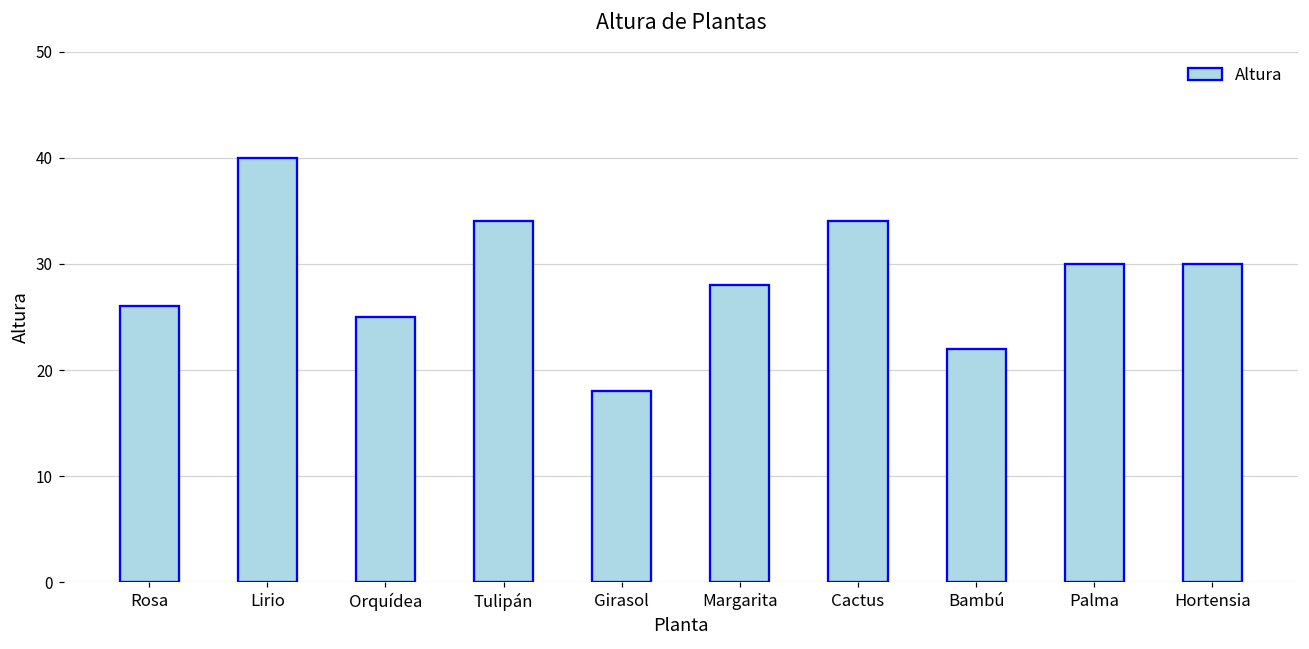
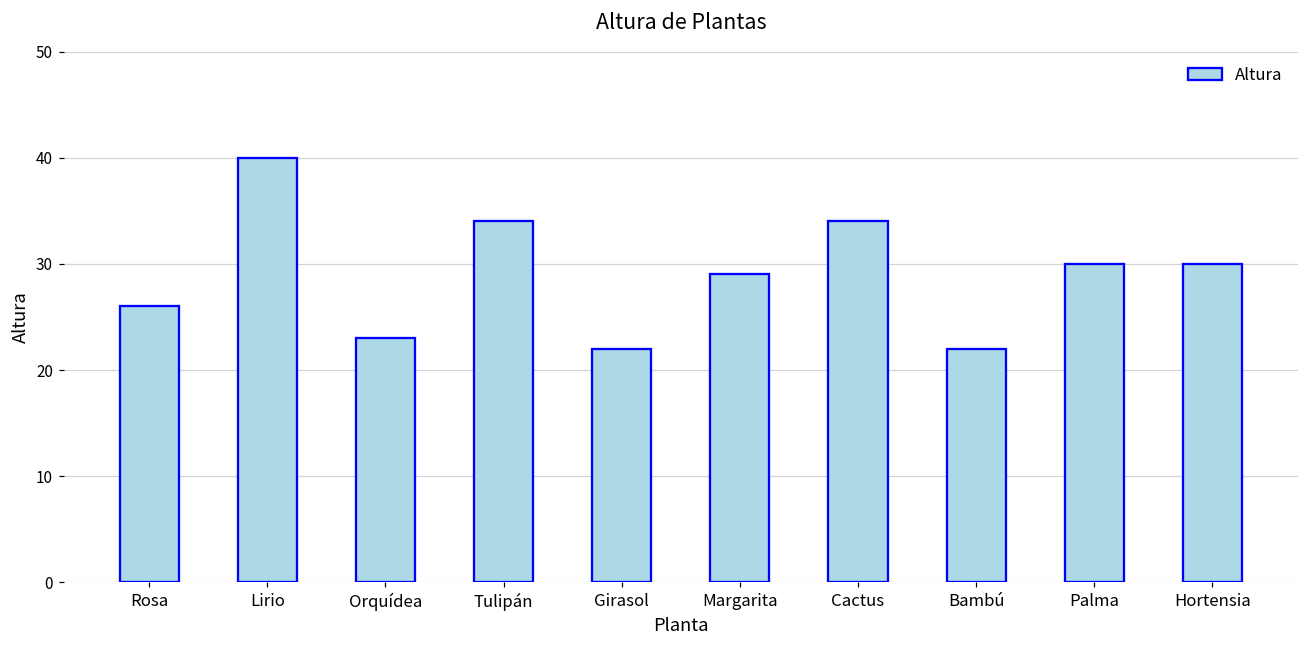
  {
    "Rosa": 26,
    "Lirio": 40,
-   "Orquídea": 25,
+   "Orquídea": 23,
    "Tulipán": 34,
-   "Girasol": 18,
-   "Margarita": 28,
+   "Girasol": 22,
+   "Margarita": 29,
    "Cactus": 34,
    "Bambú": 22,
    "Palma": 30,
    "Hortensia": 30
  }
